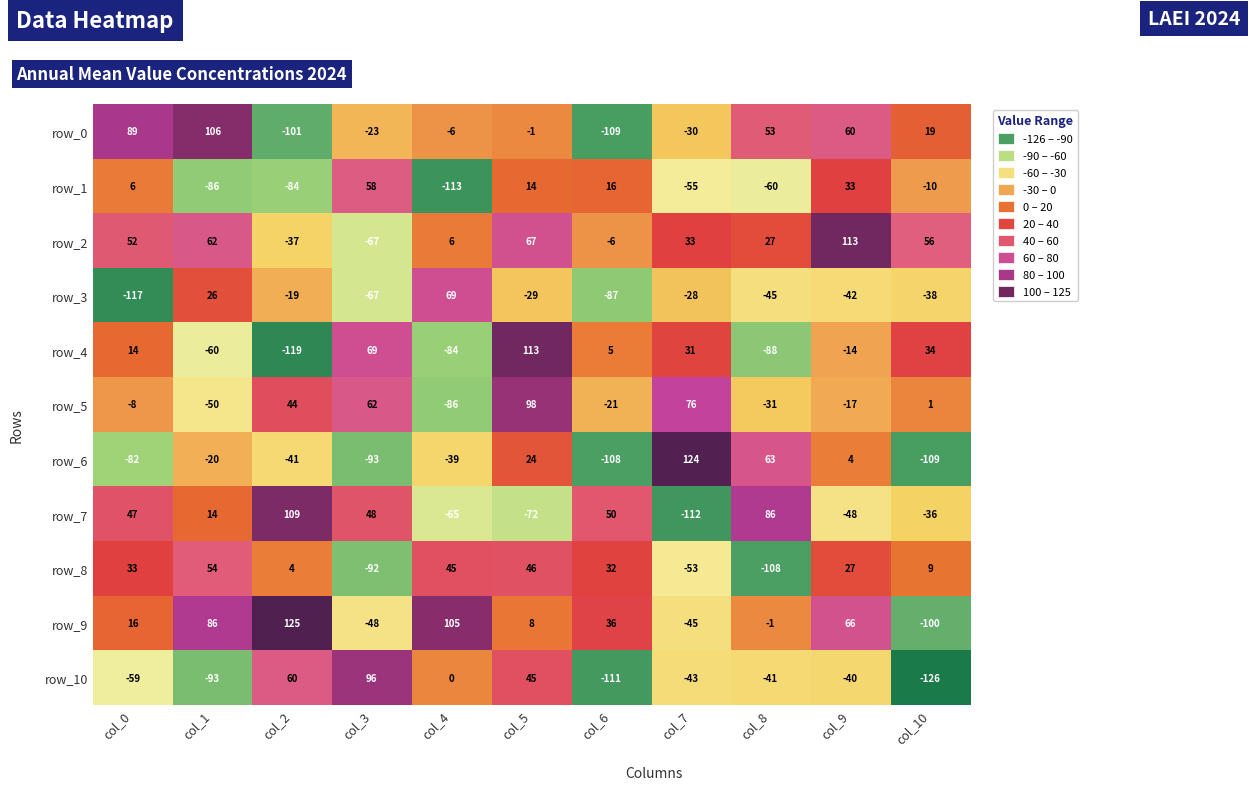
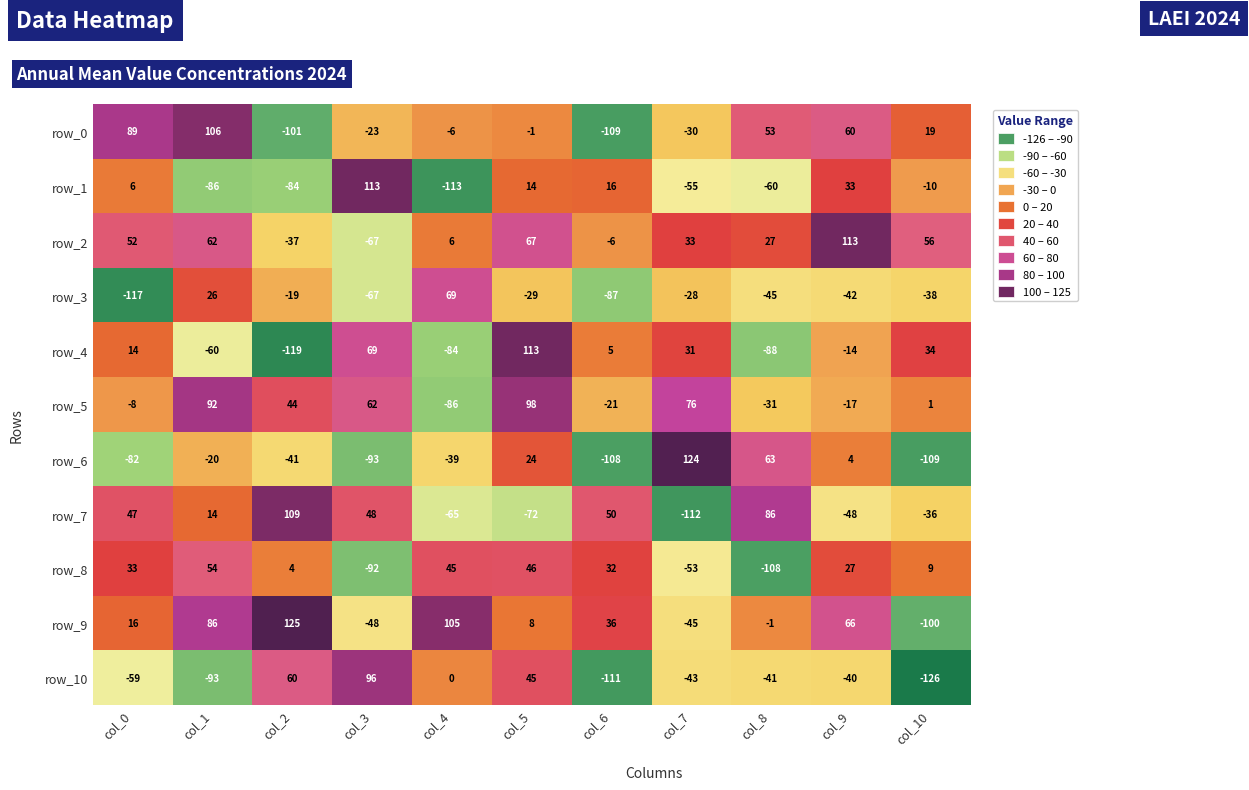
  {
    "row_0": {
      "col_0": 89,
      "col_1": 106,
      "col_2": -101,
      "col_3": -23,
      "col_4": -6,
      "col_5": -1,
      "col_6": -109,
      "col_7": -30,
      "col_8": 53,
      "col_9": 60,
      "col_10": 19
    },
    "row_1": {
      "col_0": 6,
      "col_1": -86,
      "col_2": -84,
-     "col_3": 58,
+     "col_3": 113,
      "col_4": -113,
      "col_5": 14,
      "col_6": 16,
      "col_7": -55,
      "col_8": -60,
      "col_9": 33,
      "col_10": -10
    },
    "row_2": {
      "col_0": 52,
      "col_1": 62,
      "col_2": -37,
      "col_3": -67,
      "col_4": 6,
      "col_5": 67,
      "col_6": -6,
      "col_7": 33,
      "col_8": 27,
      "col_9": 113,
      "col_10": 56
    },
    "row_3": {
      "col_0": -117,
      "col_1": 26,
      "col_2": -19,
      "col_3": -67,
      "col_4": 69,
      "col_5": -29,
      "col_6": -87,
      "col_7": -28,
      "col_8": -45,
      "col_9": -42,
      "col_10": -38
    },
    "row_4": {
      "col_0": 14,
      "col_1": -60,
      "col_2": -119,
      "col_3": 69,
      "col_4": -84,
      "col_5": 113,
      "col_6": 5,
      "col_7": 31,
      "col_8": -88,
      "col_9": -14,
      "col_10": 34
    },
    "row_5": {
      "col_0": -8,
-     "col_1": -50,
+     "col_1": 92,
      "col_2": 44,
      "col_3": 62,
      "col_4": -86,
      "col_5": 98,
      "col_6": -21,
      "col_7": 76,
      "col_8": -31,
      "col_9": -17,
      "col_10": 1
    },
    "row_6": {
      "col_0": -82,
      "col_1": -20,
      "col_2": -41,
      "col_3": -93,
      "col_4": -39,
      "col_5": 24,
      "col_6": -108,
      "col_7": 124,
      "col_8": 63,
      "col_9": 4,
      "col_10": -109
    },
    "row_7": {
      "col_0": 47,
      "col_1": 14,
      "col_2": 109,
      "col_3": 48,
      "col_4": -65,
      "col_5": -72,
      "col_6": 50,
      "col_7": -112,
      "col_8": 86,
      "col_9": -48,
      "col_10": -36
    },
    "row_8": {
      "col_0": 33,
      "col_1": 54,
      "col_2": 4,
      "col_3": -92,
      "col_4": 45,
      "col_5": 46,
      "col_6": 32,
      "col_7": -53,
      "col_8": -108,
      "col_9": 27,
      "col_10": 9
    },
    "row_9": {
      "col_0": 16,
      "col_1": 86,
      "col_2": 125,
      "col_3": -48,
      "col_4": 105,
      "col_5": 8,
      "col_6": 36,
      "col_7": -45,
      "col_8": -1,
      "col_9": 66,
      "col_10": -100
    },
    "row_10": {
      "col_0": -59,
      "col_1": -93,
      "col_2": 60,
      "col_3": 96,
      "col_4": 0,
      "col_5": 45,
      "col_6": -111,
      "col_7": -43,
      "col_8": -41,
      "col_9": -40,
      "col_10": -126
    }
  }
